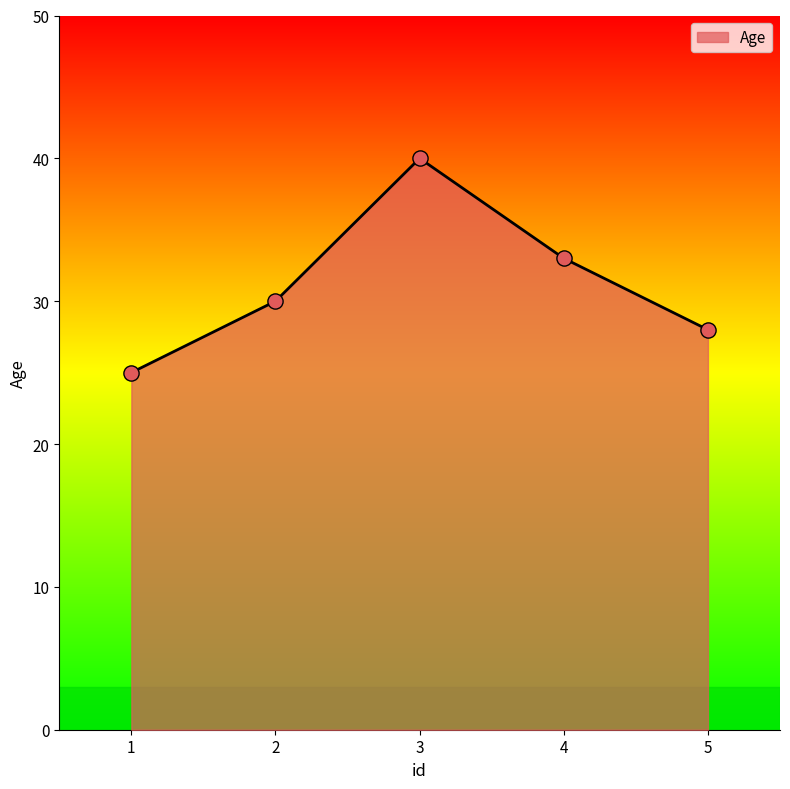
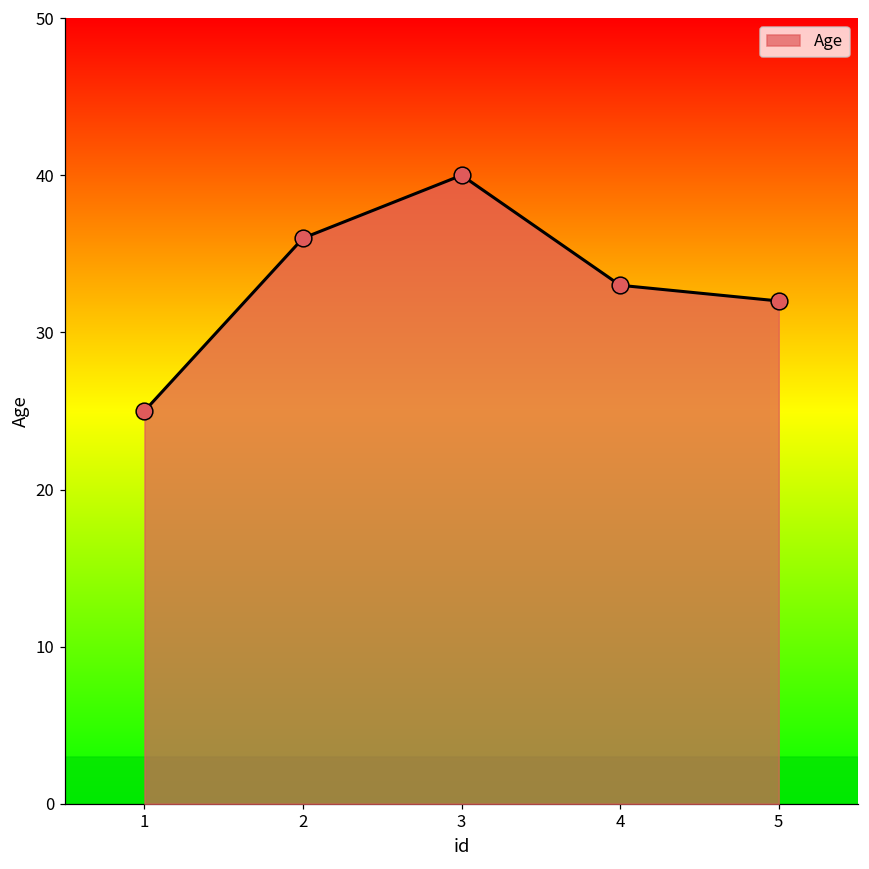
  {
    "1": 25,
-   "2": 30,
+   "2": 36,
    "3": 40,
    "4": 33,
-   "5": 28
+   "5": 32
  }
